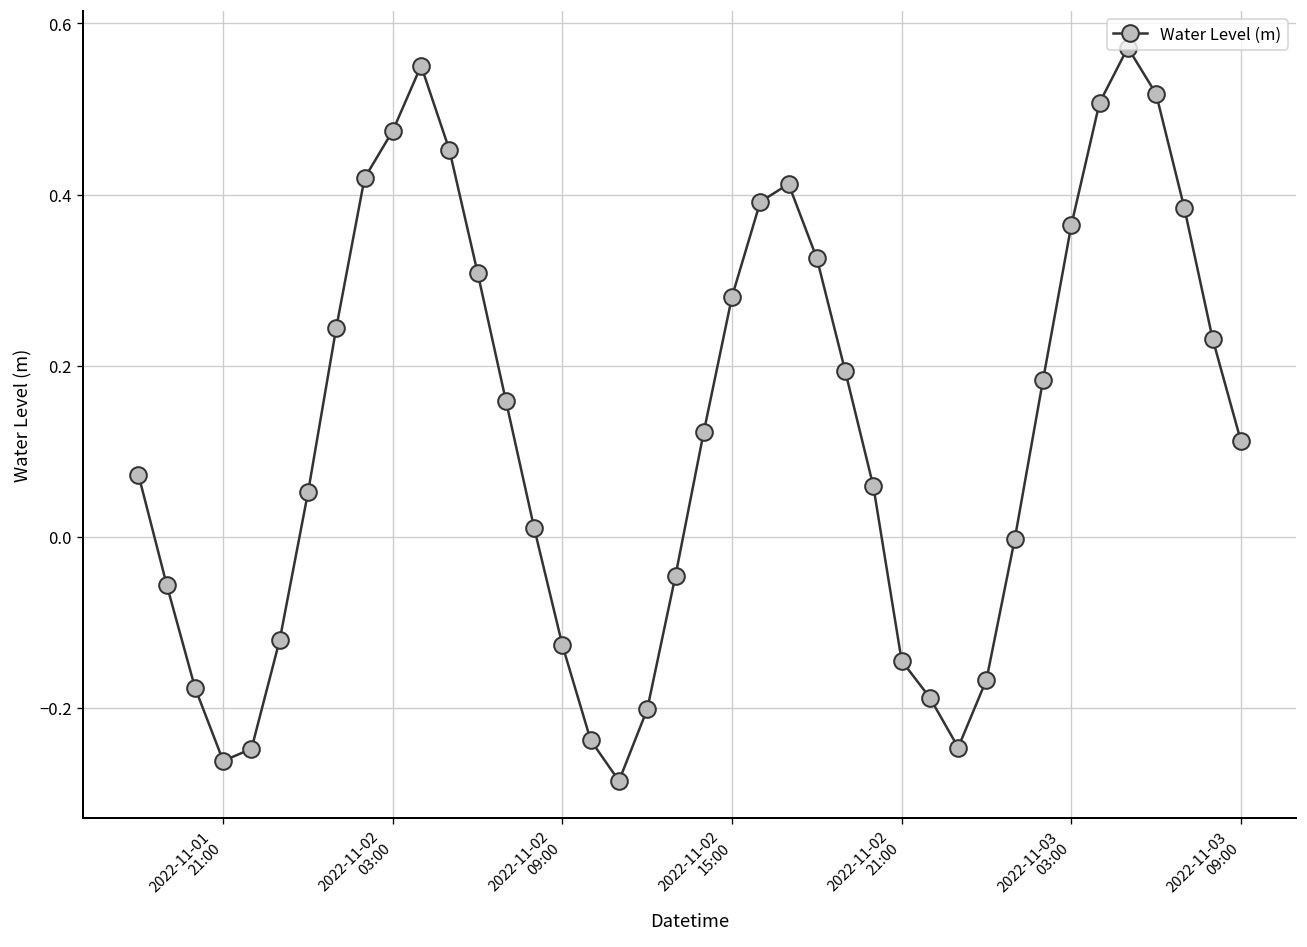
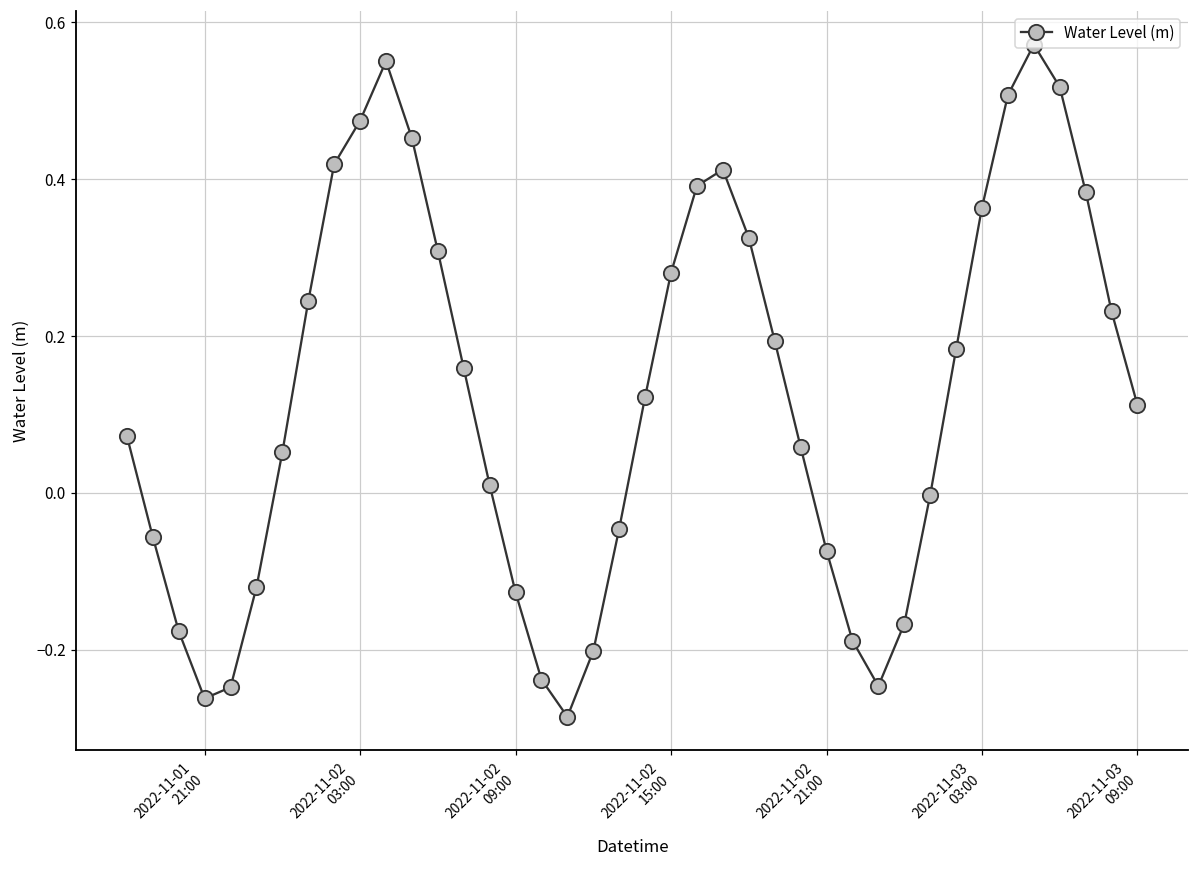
  {
    "2022-11-01 21:00": -0.26,
    "2022-11-02 03:00": 0.47,
    "2022-11-02 09:00": -0.13,
    "2022-11-02 15:00": 0.28,
-   "2022-11-02 21:00": -0.14,
+   "2022-11-02 21:00": -0.07,
    "2022-11-03 03:00": 0.36,
    "2022-11-03 09:00": 0.11
  }
